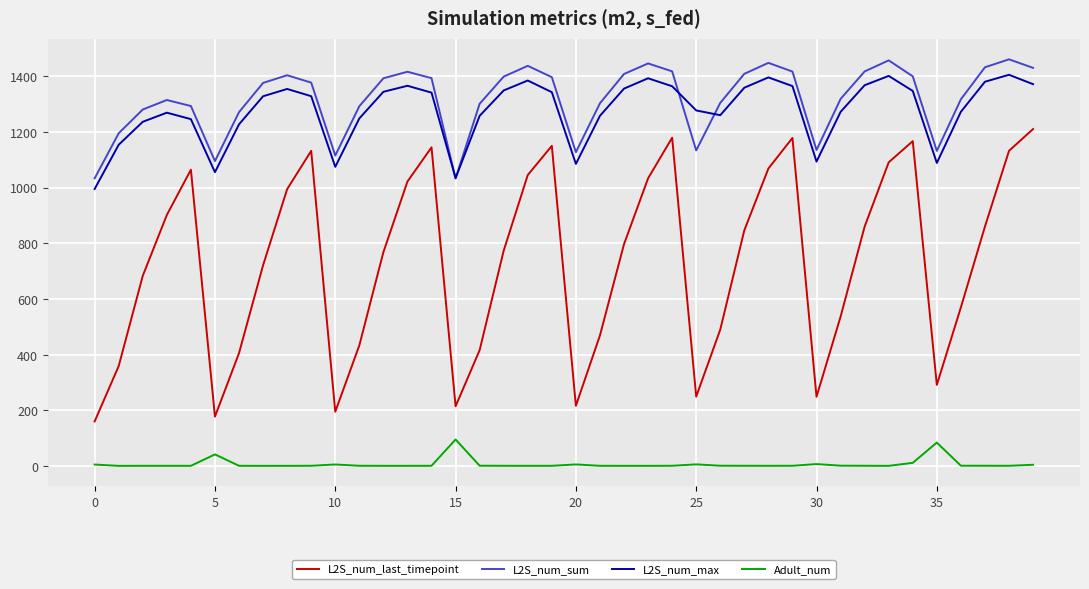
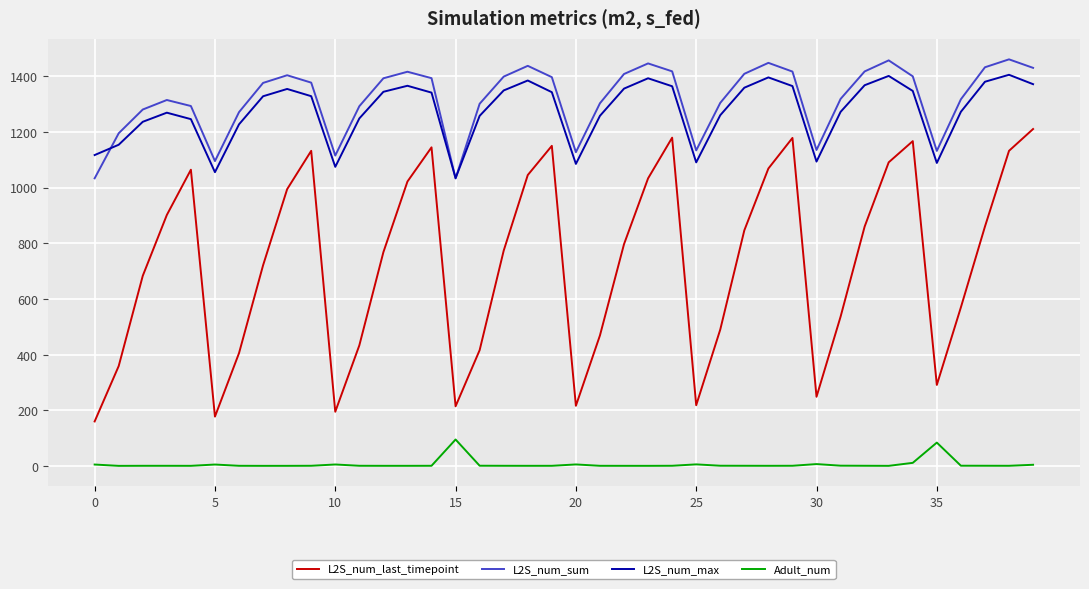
  {
    "L2S_num_last_timepoint": {
      "0": 160,
      "5": 180,
      "10": 200,
      "15": 210,
      "20": 220,
-     "25": 250,
+     "25": 220,
      "30": 250,
      "35": 290
    },
    "L2S_num_sum": {
      "0": 1030,
      "5": 1090,
      "10": 1110,
      "20": 1130,
      "25": 1130,
      "30": 1130,
      "35": 1130
    },
    "L2S_num_max": {
-     "0": 990,
+     "0": 1120,
      "5": 1060,
      "10": 1070,
      "20": 1080,
-     "25": 1280,
+     "25": 1090,
      "30": 1090,
      "35": 1090
    },
    "Adult_num": {
      "0": 10,
-     "5": 40,
+     "5": 10,
      "10": 10,
      "15": 100,
      "20": 10,
      "25": 10,
      "30": 10,
      "35": 80
    }
  }
